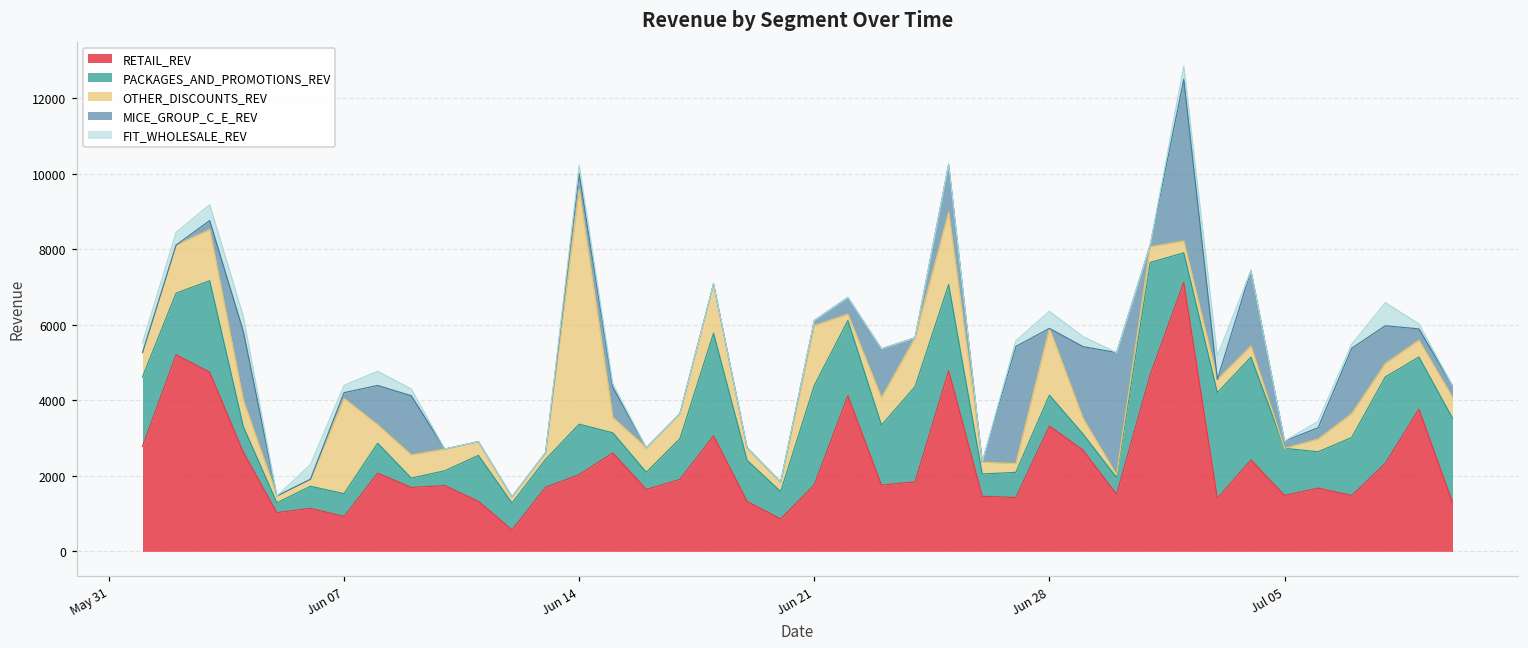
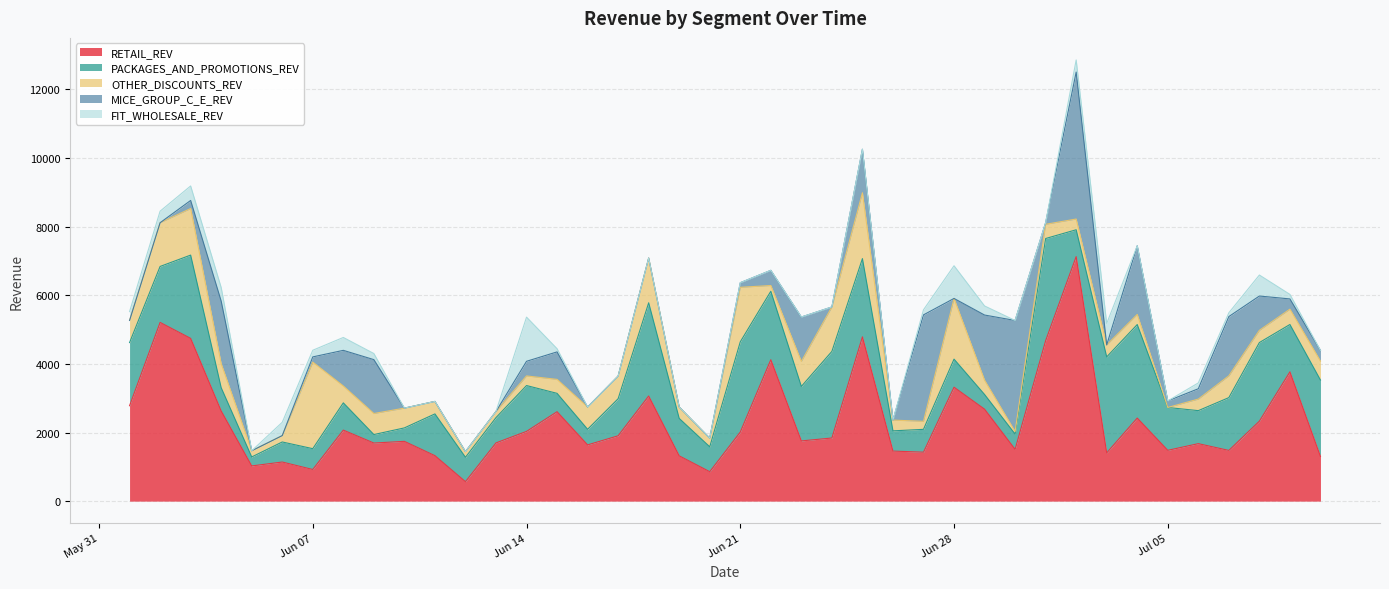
  {
    "RETAIL_REV": {
      "Jun 07": 900,
      "Jun 14": 2000,
-     "Jun 21": 1800,
+     "Jun 21": 2000,
      "Jun 28": 3300,
      "Jul 05": 1500
    },
    "OTHER_DISCOUNTS_REV": {
      "Jun 07": 2500,
-     "Jun 14": 6200,
+     "Jun 14": 300,
      "Jun 21": 1600
    },
    "FIT_WHOLESALE_REV": {
      "Jun 07": 200,
-     "Jun 14": 200,
-     "Jun 28": 500
+     "Jun 14": 1300,
+     "Jun 28": 1000
    }
  }
